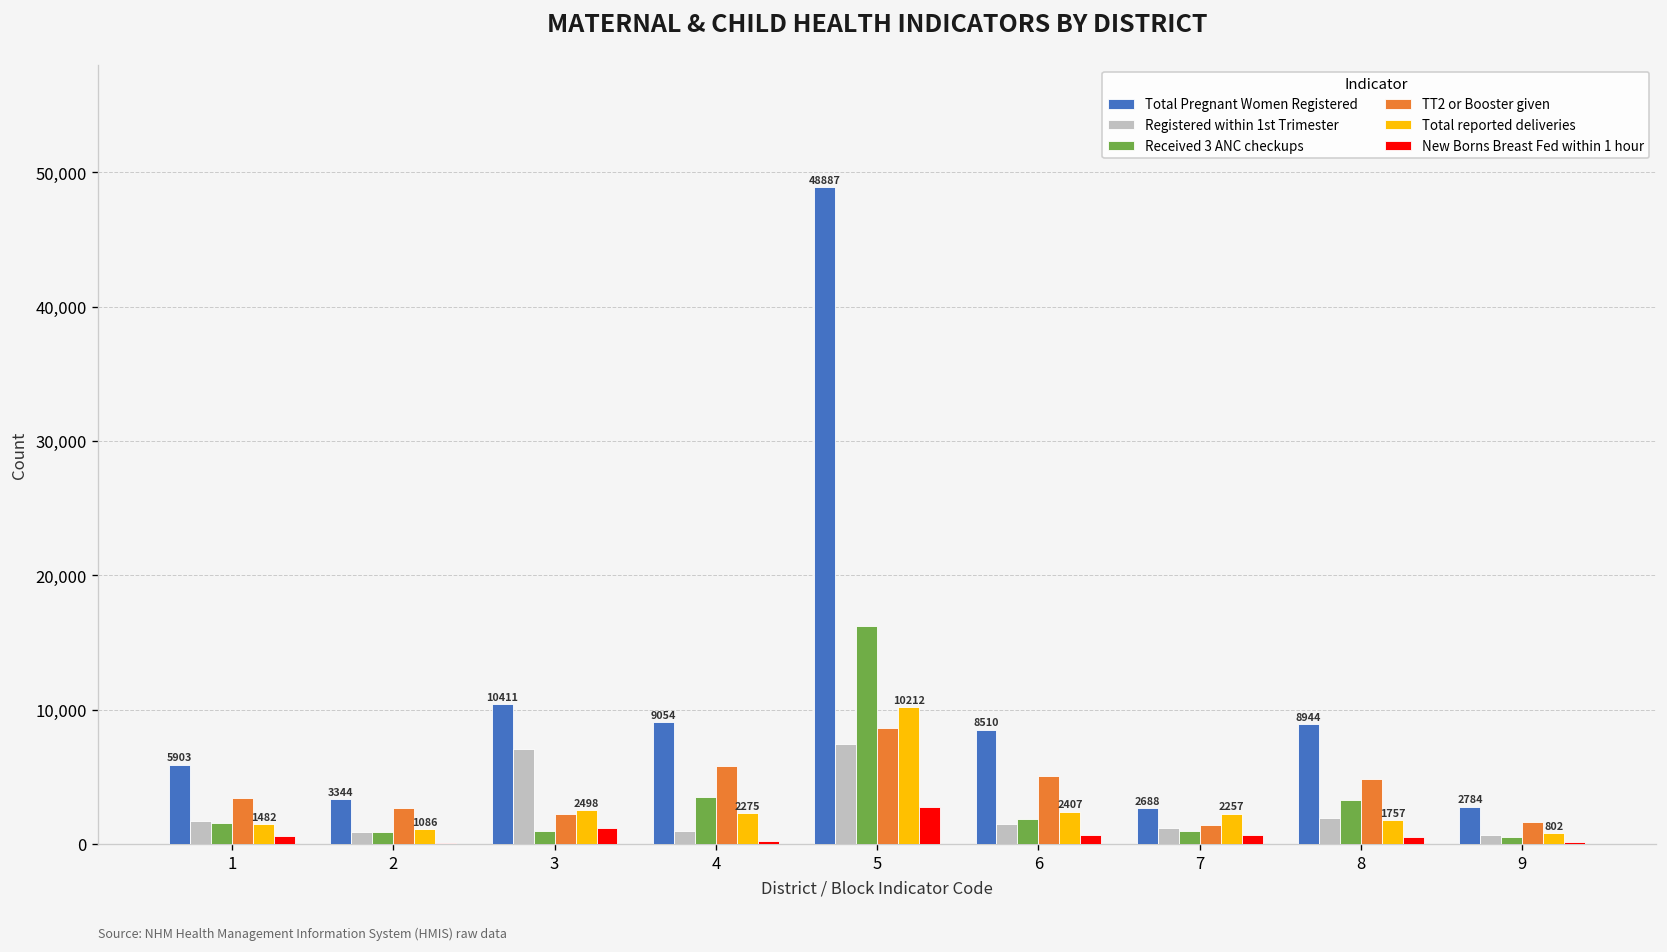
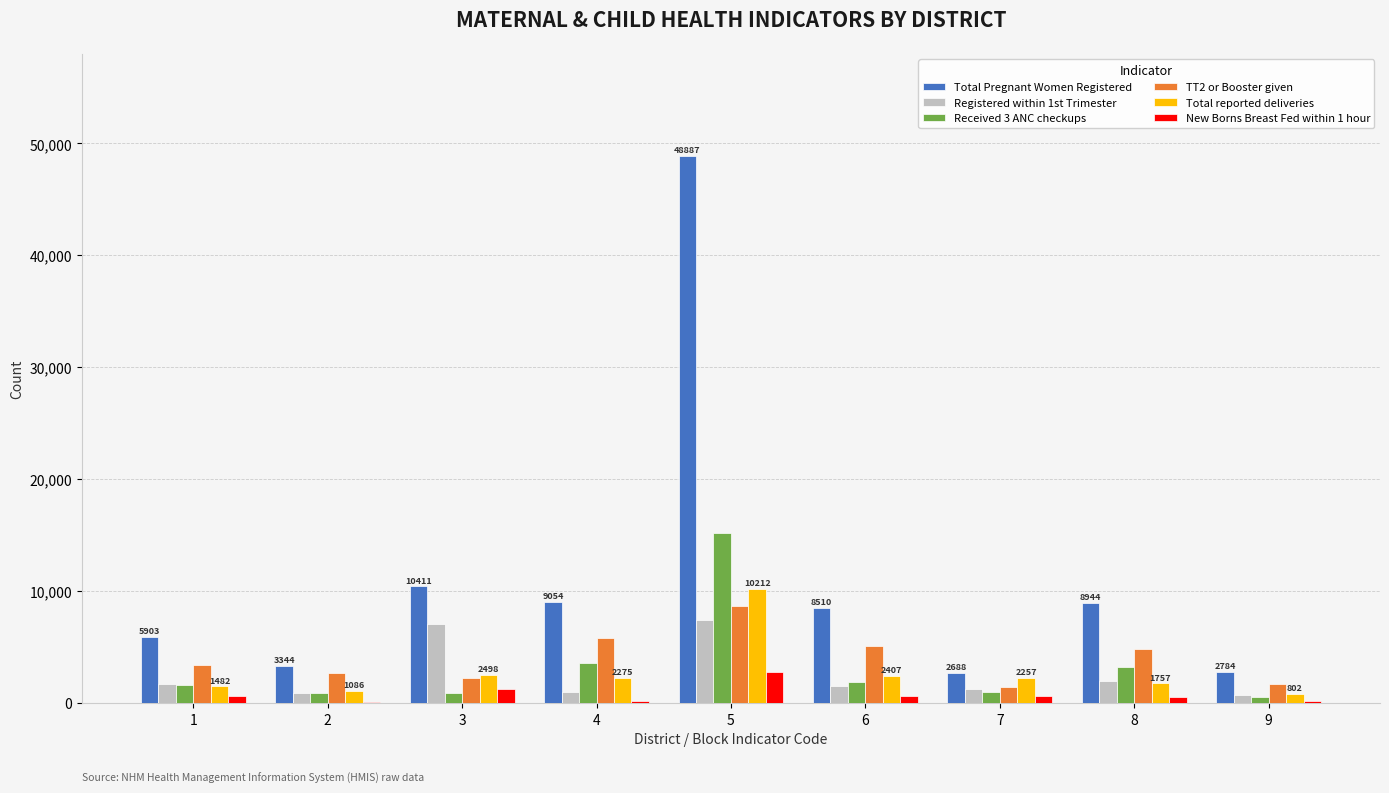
  {
    "Total Pregnant Women Registered": {
      "1": "5903",
      "2": "3344",
      "3": "10411",
      "4": "9054",
      "5": "48887",
      "6": "8510",
      "7": "2688",
      "8": "8944",
      "9": "2784"
    },
    "Registered within 1st Trimester": {
      "1": "1,700",
      "2": "900",
      "3": "7,100",
      "4": "1,000",
      "5": "7,500",
      "6": "1,500",
      "7": "1,200",
      "8": "2,000",
      "9": "700"
    },
    "Received 3 ANC checkups": {
      "1": "1,600",
      "2": "900",
      "3": "900",
      "4": "3,500",
-     "5": "16,200",
+     "5": "15,200",
      "6": "1,800",
      "7": "900",
      "8": "3,200",
      "9": "500"
    },
    "TT2 or Booster given": {
      "1": "3,400",
      "2": "2,700",
      "3": "2,200",
      "4": "5,800",
      "5": "8,700",
      "6": "5,100",
      "7": "1,400",
      "8": "4,900",
      "9": "1,700"
    },
    "Total reported deliveries": {
      "1": "1482",
      "2": "1086",
      "3": "2498",
      "4": "2275",
      "5": "10212",
      "6": "2407",
      "7": "2257",
      "8": "1757",
      "9": "802"
    },
    "New Borns Breast Fed within 1 hour": {
      "1": "600",
      "3": "1,200",
      "5": "2,700",
      "6": "600",
      "7": "600",
      "8": "500"
    }
  }
